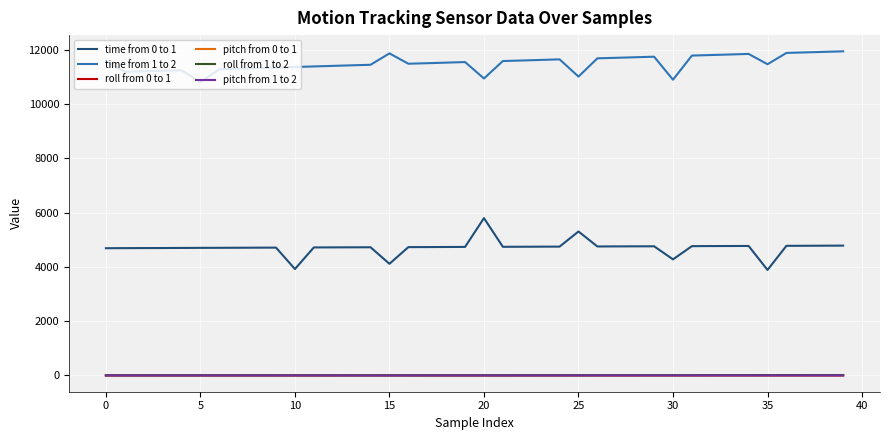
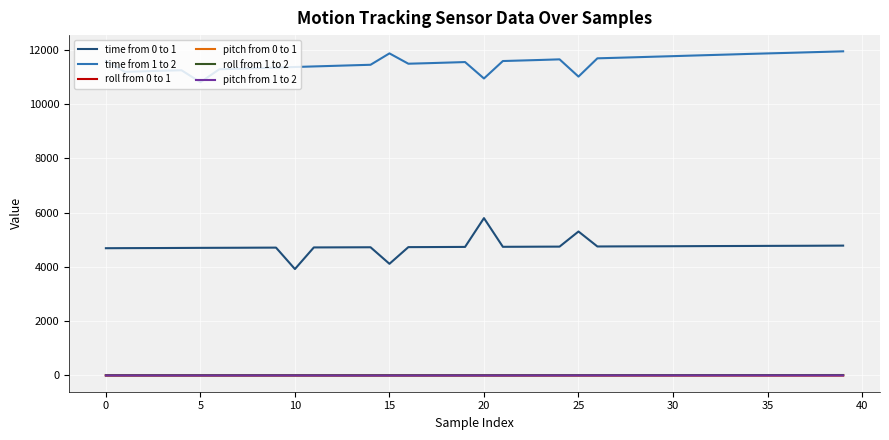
  {
    "time from 0 to 1": {
      "0": 4700,
      "5": 4700,
      "10": 3900,
      "15": 4100,
      "20": 5800,
      "25": 5300,
-     "30": 4300,
-     "35": 3900
+     "30": 4800,
+     "35": 4800
    },
    "time from 1 to 2": {
      "15": 11900,
      "20": 10900,
      "25": 11000,
-     "30": 10900,
-     "35": 11500
+     "30": 11800,
+     "35": 11900
    }
  }
